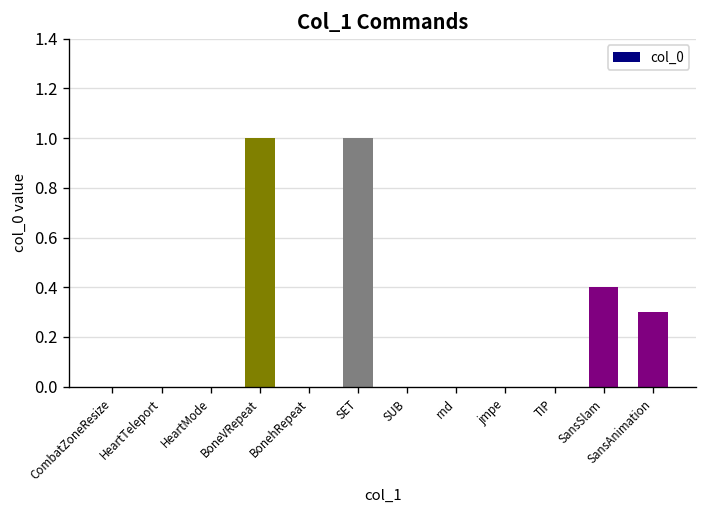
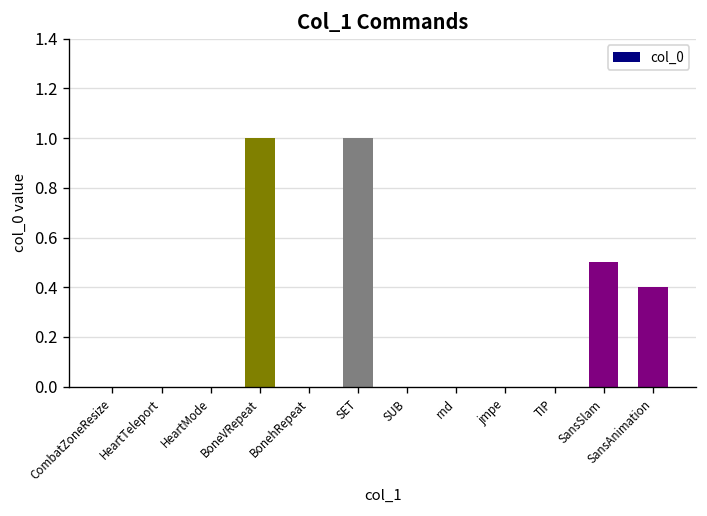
  {
    "CombatZoneResize": 0.0,
    "HeartTeleport": 0.0,
    "HeartMode": 0.0,
    "BoneVRepeat": 1.0,
    "BonehRepeat": 0.0,
    "SET": 1.0,
    "SUB": 0.0,
    "rnd": 0.0,
    "jmpe": 0.0,
    "TIP": 0.0,
-   "SansSlam": 0.4,
-   "SansAnimation": 0.3
+   "SansSlam": 0.5,
+   "SansAnimation": 0.4
  }
